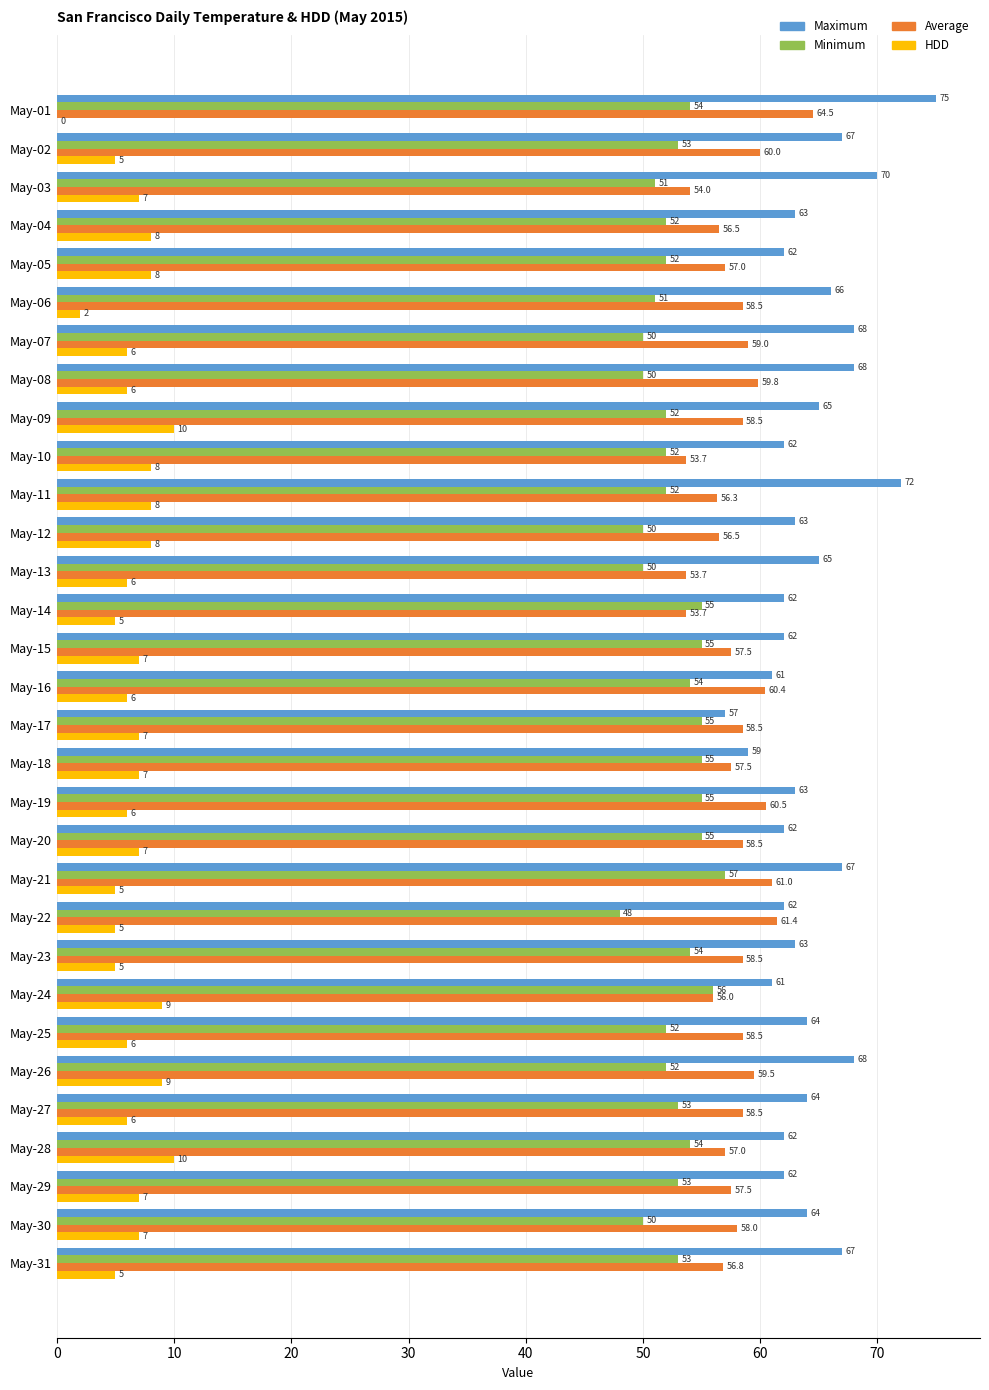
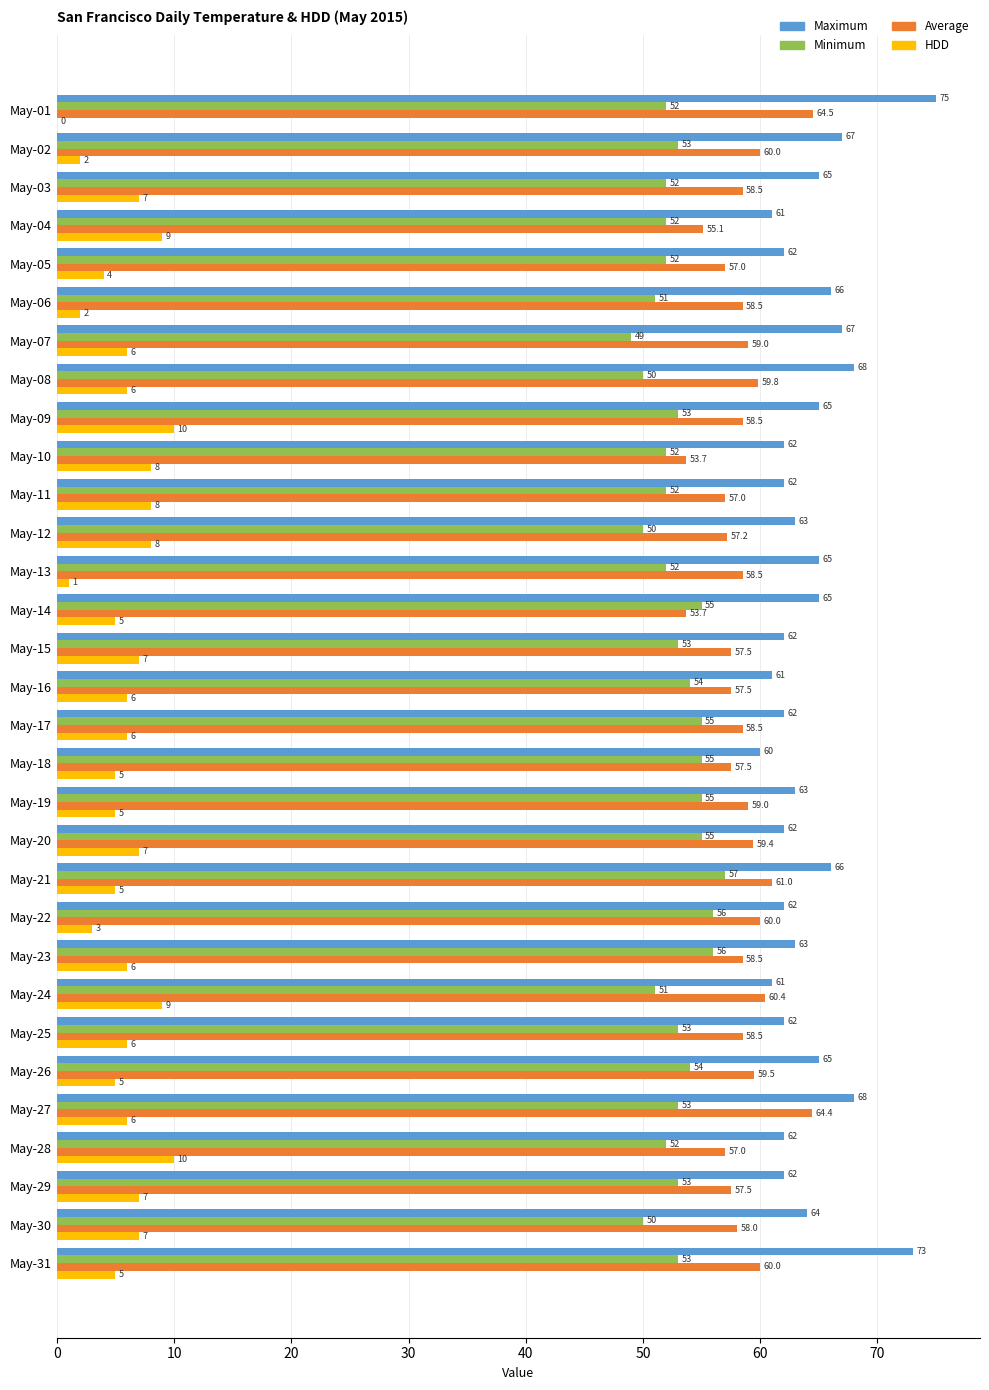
  {
    "Maximum": {
      "May-01": 75,
      "May-02": 67,
-     "May-03": 70,
-     "May-04": 63,
+     "May-03": 65,
+     "May-04": 61,
      "May-05": 62,
      "May-06": 66,
-     "May-07": 68,
+     "May-07": 67,
      "May-08": 68,
      "May-09": 65,
      "May-10": 62,
-     "May-11": 72,
+     "May-11": 62,
      "May-12": 63,
      "May-13": 65,
-     "May-14": 62,
+     "May-14": 65,
      "May-15": 62,
      "May-16": 61,
-     "May-17": 57,
-     "May-18": 59,
+     "May-17": 62,
+     "May-18": 60,
      "May-19": 63,
      "May-20": 62,
-     "May-21": 67,
+     "May-21": 66,
      "May-22": 62,
      "May-23": 63,
      "May-24": 61,
-     "May-25": 64,
-     "May-26": 68,
-     "May-27": 64,
+     "May-25": 62,
+     "May-26": 65,
+     "May-27": 68,
      "May-28": 62,
      "May-29": 62,
      "May-30": 64,
-     "May-31": 67
+     "May-31": 73
    },
    "Minimum": {
-     "May-01": 54,
+     "May-01": 52,
      "May-02": 53,
-     "May-03": 51,
+     "May-03": 52,
      "May-04": 52,
      "May-05": 52,
      "May-06": 51,
-     "May-07": 50,
+     "May-07": 49,
      "May-08": 50,
-     "May-09": 52,
+     "May-09": 53,
      "May-10": 52,
      "May-11": 52,
      "May-12": 50,
-     "May-13": 50,
+     "May-13": 52,
      "May-14": 55,
-     "May-15": 55,
+     "May-15": 53,
      "May-16": 54,
      "May-17": 55,
      "May-18": 55,
      "May-19": 55,
      "May-20": 55,
      "May-21": 57,
-     "May-22": 48,
-     "May-23": 54,
-     "May-24": 56,
-     "May-25": 52,
-     "May-26": 52,
+     "May-22": 56,
+     "May-23": 56,
+     "May-24": 51,
+     "May-25": 53,
+     "May-26": 54,
      "May-27": 53,
-     "May-28": 54,
+     "May-28": 52,
      "May-29": 53,
      "May-30": 50,
      "May-31": 53
    },
    "Average": {
      "May-01": 64.5,
      "May-02": 60.0,
-     "May-03": 54.0,
-     "May-04": 56.5,
+     "May-03": 58.5,
+     "May-04": 55.1,
      "May-05": 57.0,
      "May-06": 58.5,
      "May-07": 59.0,
      "May-08": 59.8,
      "May-09": 58.5,
      "May-10": 53.7,
-     "May-11": 56.3,
-     "May-12": 56.5,
-     "May-13": 53.7,
+     "May-11": 57.0,
+     "May-12": 57.2,
+     "May-13": 58.5,
      "May-14": 53.7,
      "May-15": 57.5,
-     "May-16": 60.4,
+     "May-16": 57.5,
      "May-17": 58.5,
      "May-18": 57.5,
-     "May-19": 60.5,
-     "May-20": 58.5,
+     "May-19": 59.0,
+     "May-20": 59.4,
      "May-21": 61.0,
-     "May-22": 61.4,
+     "May-22": 60.0,
      "May-23": 58.5,
-     "May-24": 56.0,
+     "May-24": 60.4,
      "May-25": 58.5,
      "May-26": 59.5,
-     "May-27": 58.5,
+     "May-27": 64.4,
      "May-28": 57.0,
      "May-29": 57.5,
      "May-30": 58.0,
-     "May-31": 56.8
+     "May-31": 60.0
    },
    "HDD": {
      "May-01": 0,
-     "May-02": 5,
+     "May-02": 2,
      "May-03": 7,
-     "May-04": 8,
-     "May-05": 8,
+     "May-04": 9,
+     "May-05": 4,
      "May-06": 2,
      "May-07": 6,
      "May-08": 6,
      "May-09": 10,
      "May-10": 8,
      "May-11": 8,
      "May-12": 8,
-     "May-13": 6,
+     "May-13": 1,
      "May-14": 5,
      "May-15": 7,
      "May-16": 6,
-     "May-17": 7,
-     "May-18": 7,
-     "May-19": 6,
+     "May-17": 6,
+     "May-18": 5,
+     "May-19": 5,
      "May-20": 7,
      "May-21": 5,
-     "May-22": 5,
-     "May-23": 5,
+     "May-22": 3,
+     "May-23": 6,
      "May-24": 9,
      "May-25": 6,
-     "May-26": 9,
+     "May-26": 5,
      "May-27": 6,
      "May-28": 10,
      "May-29": 7,
      "May-30": 7,
      "May-31": 5
    }
  }
